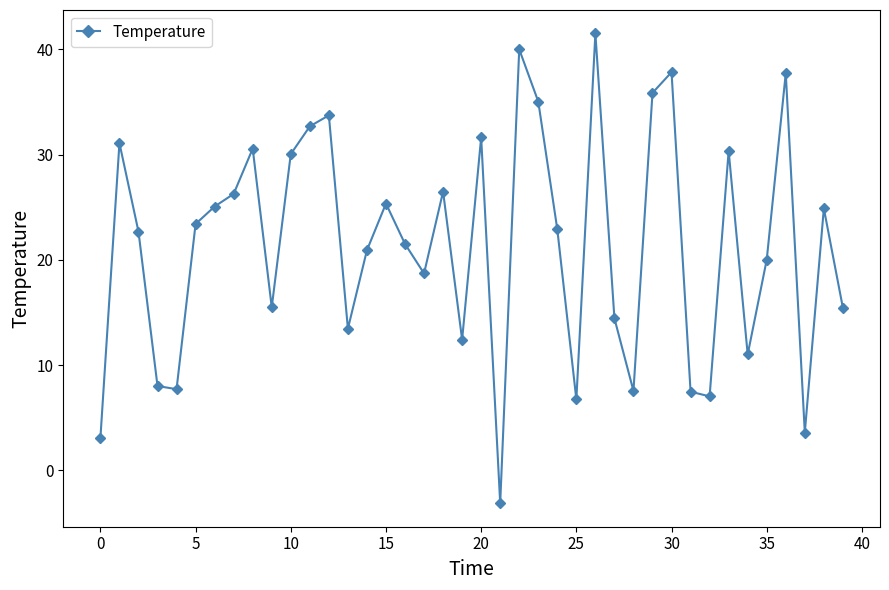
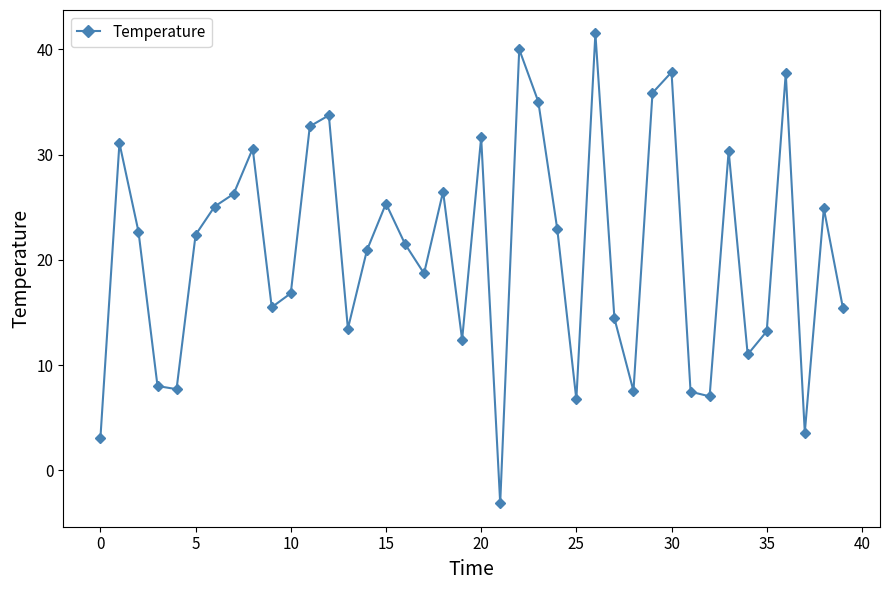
  {
    "0": 3.1,
-   "5": 23.4,
-   "10": 30.0,
+   "5": 22.4,
+   "10": 16.8,
    "15": 25.3,
    "20": 31.6,
    "25": 6.7,
    "30": 37.8,
-   "35": 20.0
+   "35": 13.2
  }
